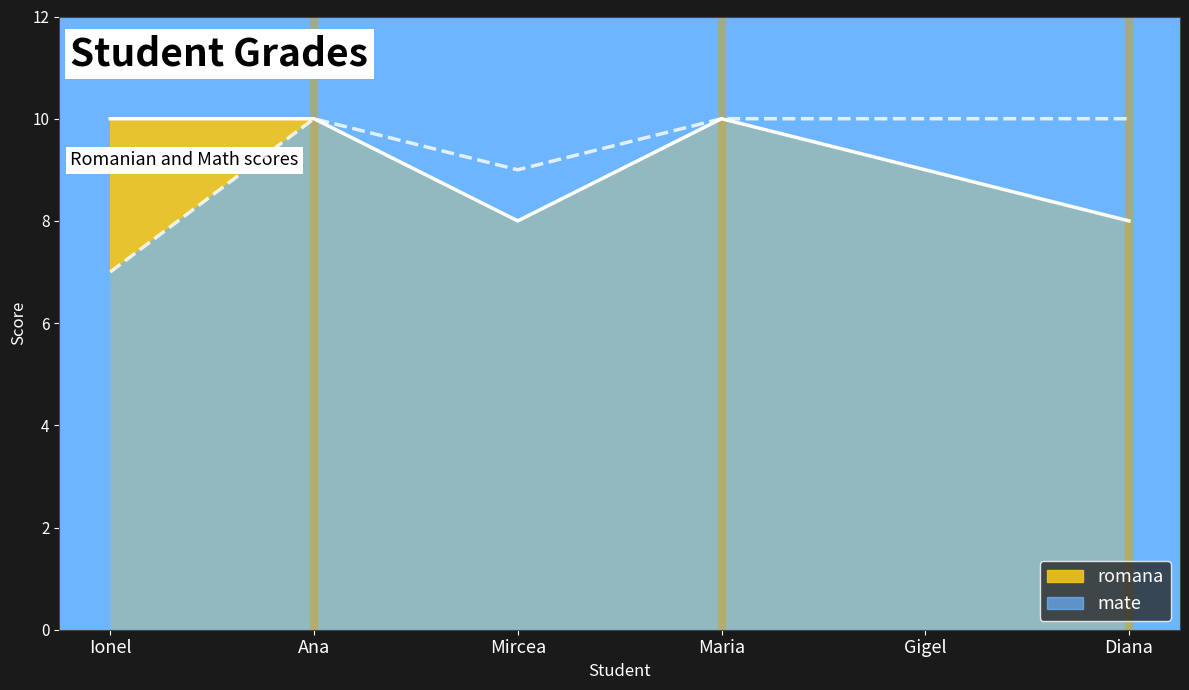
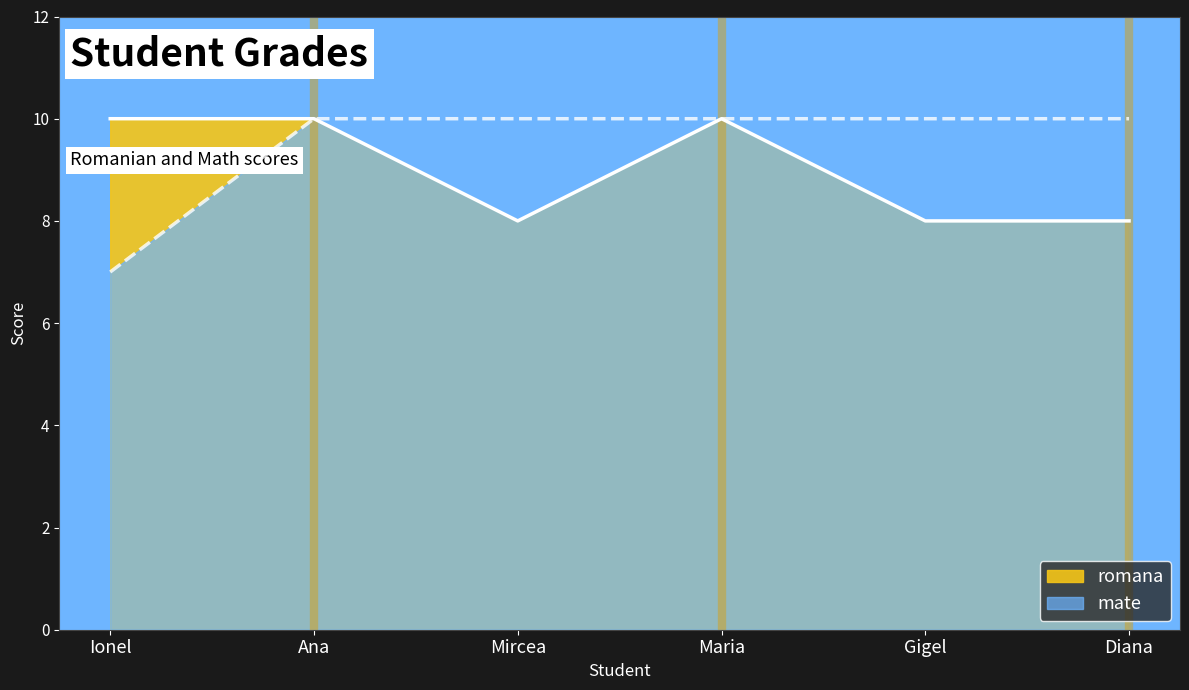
  {
    "romana": {
      "Ionel": 10,
      "Mircea": 8,
-     "Gigel": 9,
+     "Gigel": 8,
      "Diana": 8
    },
    "mate": {
      "Ionel": 7,
-     "Mircea": 9,
+     "Mircea": 10,
      "Gigel": 10,
      "Diana": 10
    }
  }
